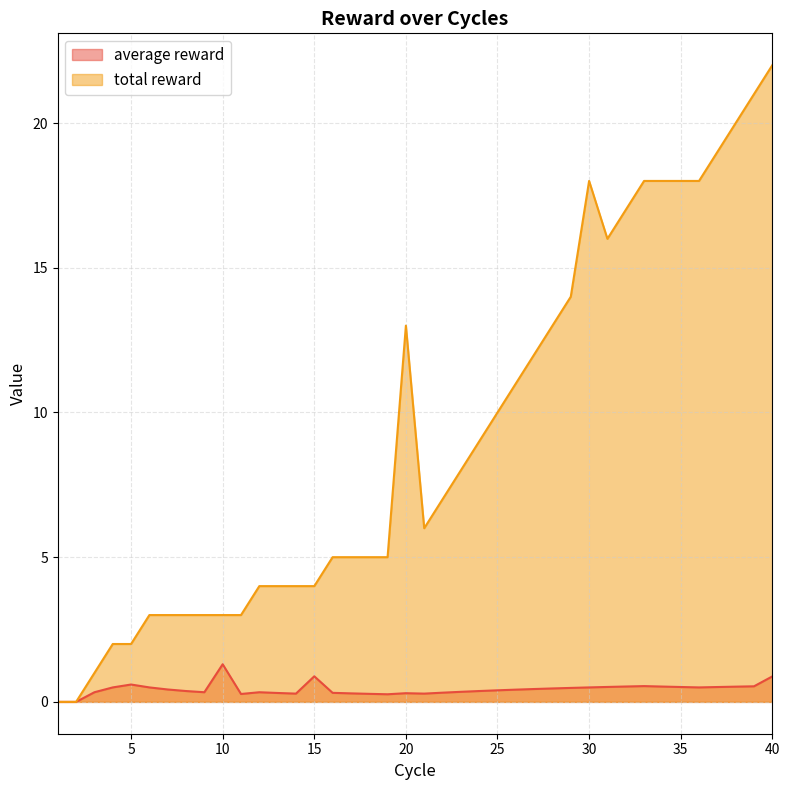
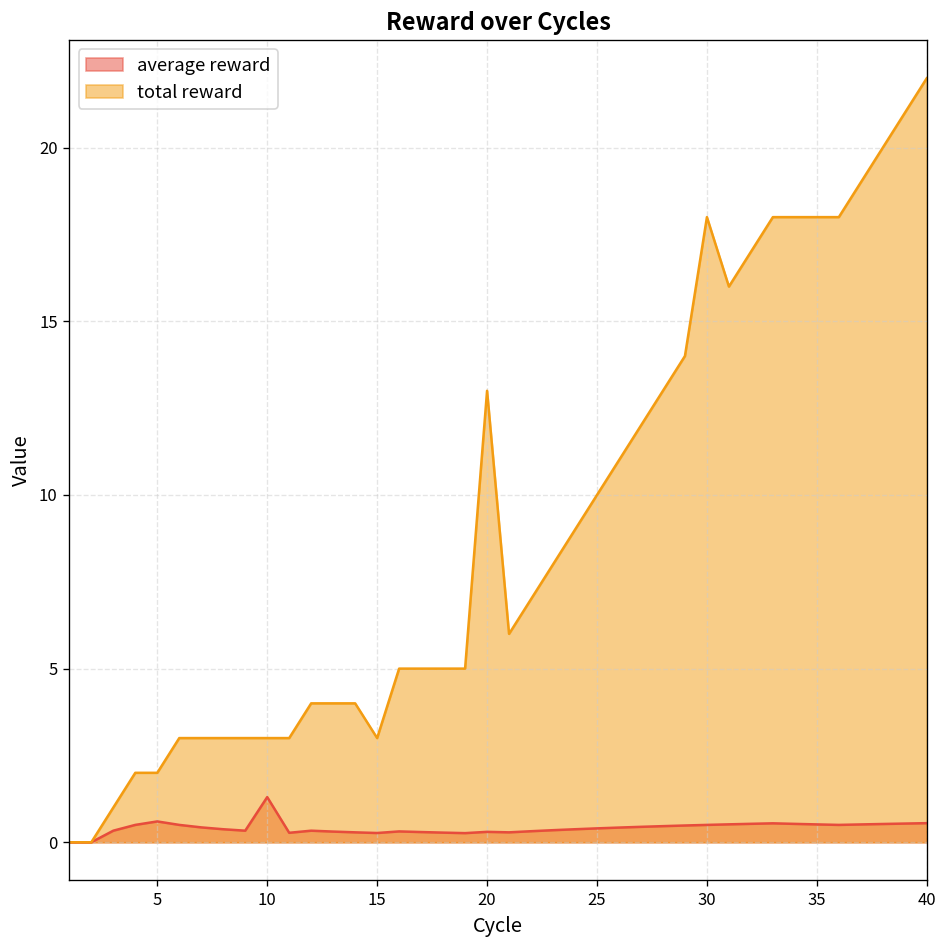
  {
    "average reward": {
      "5": 0.6,
      "10": 1.3,
-     "15": 0.9,
+     "15": 0.3,
      "20": 0.3,
      "25": 0.4,
      "30": 0.5,
      "35": 0.5,
-     "40": 0.9
+     "40": 0.6
    },
    "total reward": {
      "5": 2,
      "10": 3,
-     "15": 4,
+     "15": 3,
      "20": 13,
      "25": 10,
      "30": 18,
      "35": 18,
      "40": 22
    }
  }
